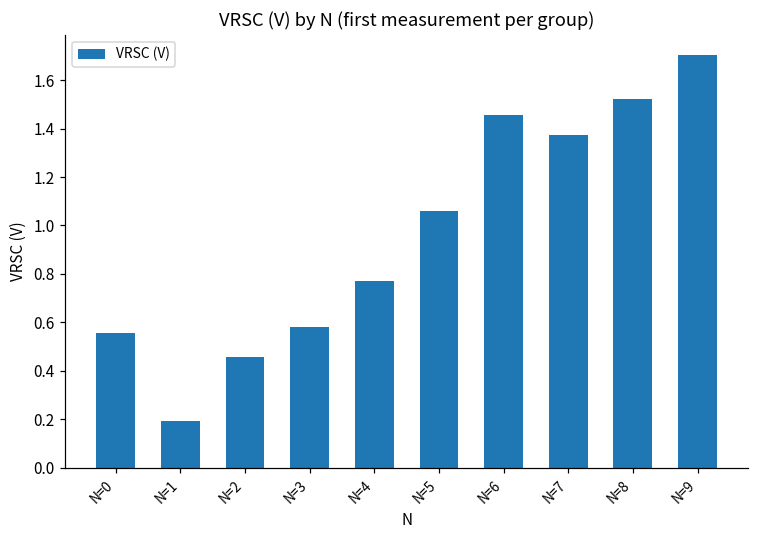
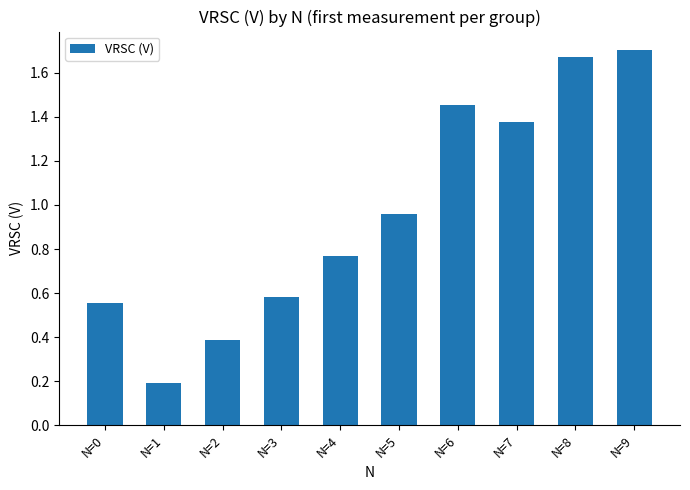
  {
    "N=0": 0.56,
    "N=1": 0.19,
-   "N=2": 0.46,
+   "N=2": 0.39,
    "N=3": 0.58,
    "N=4": 0.77,
-   "N=5": 1.06,
+   "N=5": 0.96,
    "N=6": 1.45,
    "N=7": 1.38,
-   "N=8": 1.52,
+   "N=8": 1.67,
    "N=9": 1.70
  }
